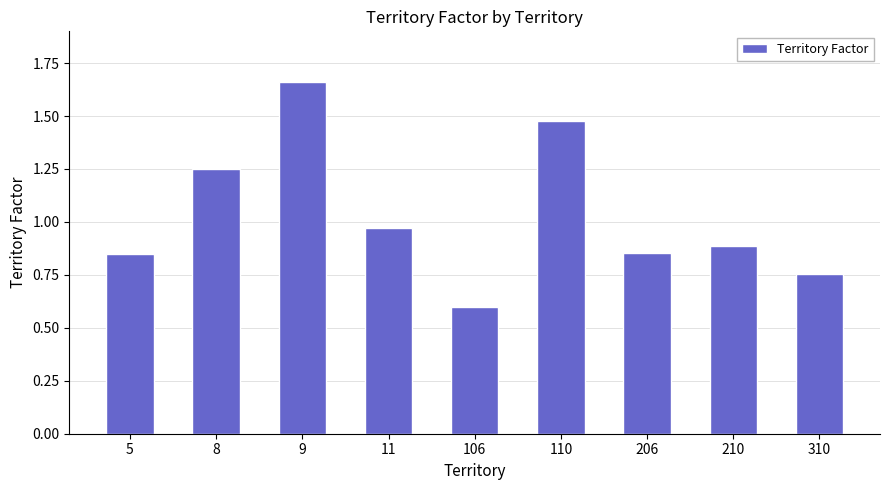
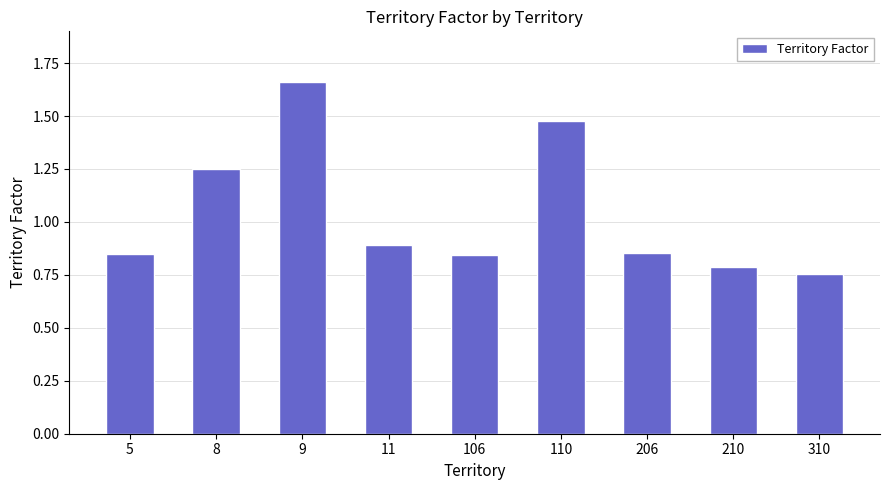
  {
    "5": 0.85,
    "8": 1.25,
    "9": 1.66,
-   "11": 0.97,
-   "106": 0.60,
+   "11": 0.89,
+   "106": 0.84,
    "110": 1.48,
    "206": 0.86,
-   "210": 0.89,
+   "210": 0.79,
    "310": 0.76
  }
